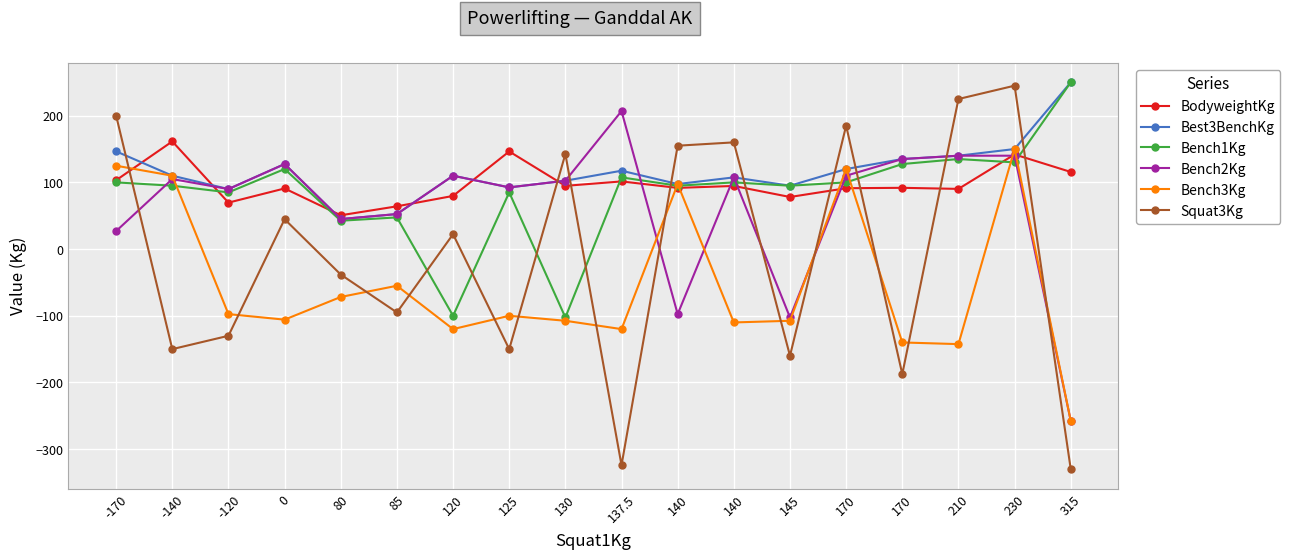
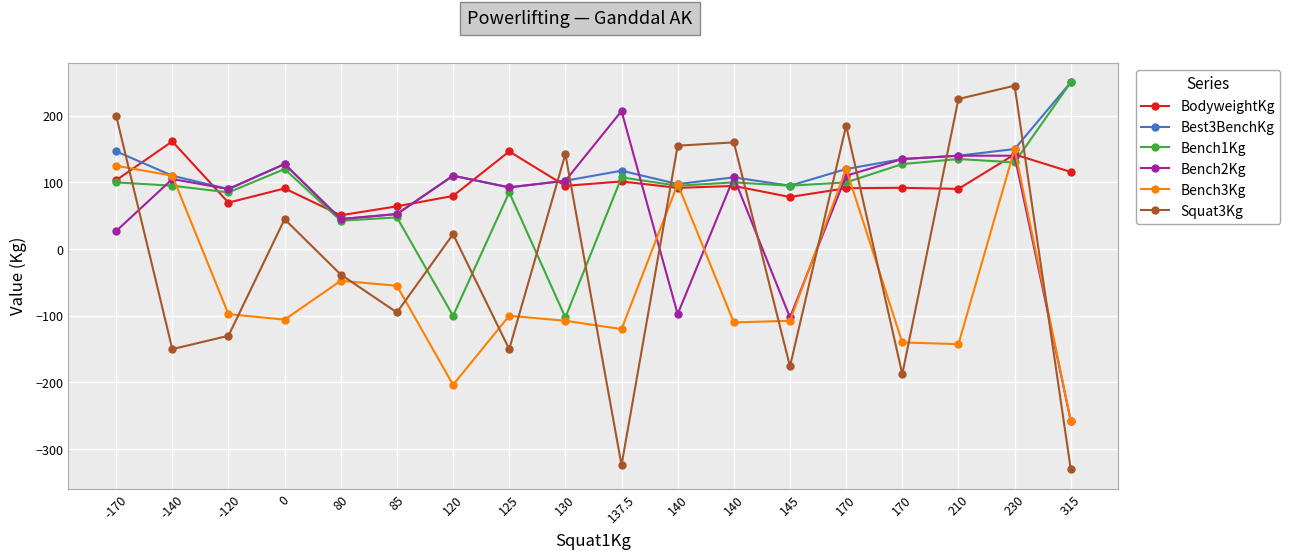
  {
    "BodyweightKg": {
      "-140": 160,
      "-120": 70,
      "0": 90,
      "80": 50,
      "85": 60,
      "120": 80,
      "125": 150,
      "130": 90,
      "137.5": 100,
      "145": 80,
      "210": 90,
      "315": 120
    },
    "Best3BenchKg": {
      "-170": 150,
      "137.5": 120
    },
    "Bench1Kg": {
      "-140": 100,
      "-120": 90,
      "0": 120,
      "85": 50,
      "120": -100,
      "125": 90,
      "130": -100,
      "137.5": 110,
      "210": 140,
      "230": 130
    },
    "Bench2Kg": {
      "-170": 30,
      "-140": 110,
      "137.5": 210,
      "145": -100
    },
    "Bench3Kg": {
      "-170": 130,
      "-120": -100,
      "0": -110,
-     "80": -70,
+     "80": -50,
      "85": -60,
-     "120": -120,
+     "120": -200,
      "125": -100,
      "130": -110,
      "137.5": -120,
      "145": -110,
      "210": -140
    },
    "Squat3Kg": {
      "-170": 200,
      "-140": -150,
      "-120": -130,
      "0": 40,
      "80": -40,
      "85": -100,
      "120": 20,
      "125": -150,
      "130": 140,
      "137.5": -320,
-     "145": -160,
+     "145": -180,
      "210": 230,
      "230": 250,
      "315": -330
    }
  }
